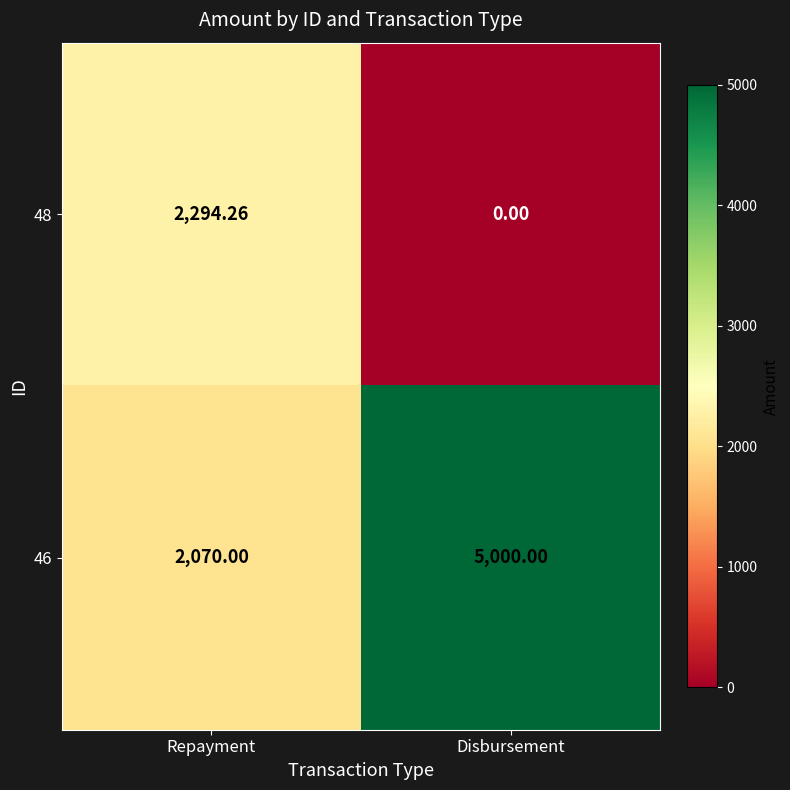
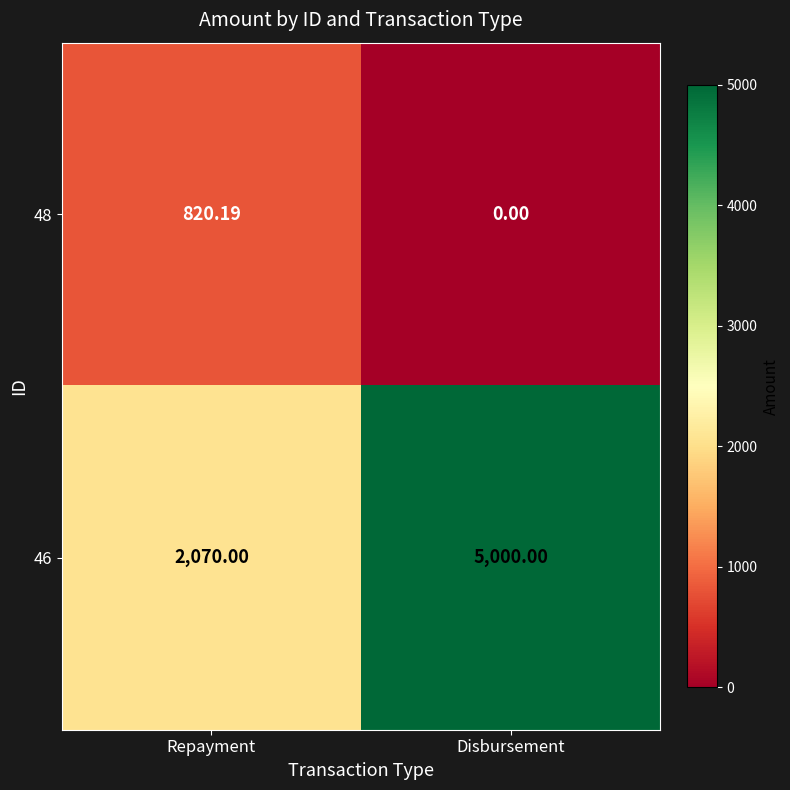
  {
    "48": {
-     "Repayment": "2,294.26",
+     "Repayment": "820.19",
      "Disbursement": "0.00"
    },
    "46": {
      "Repayment": "2,070.00",
      "Disbursement": "5,000.00"
    }
  }
